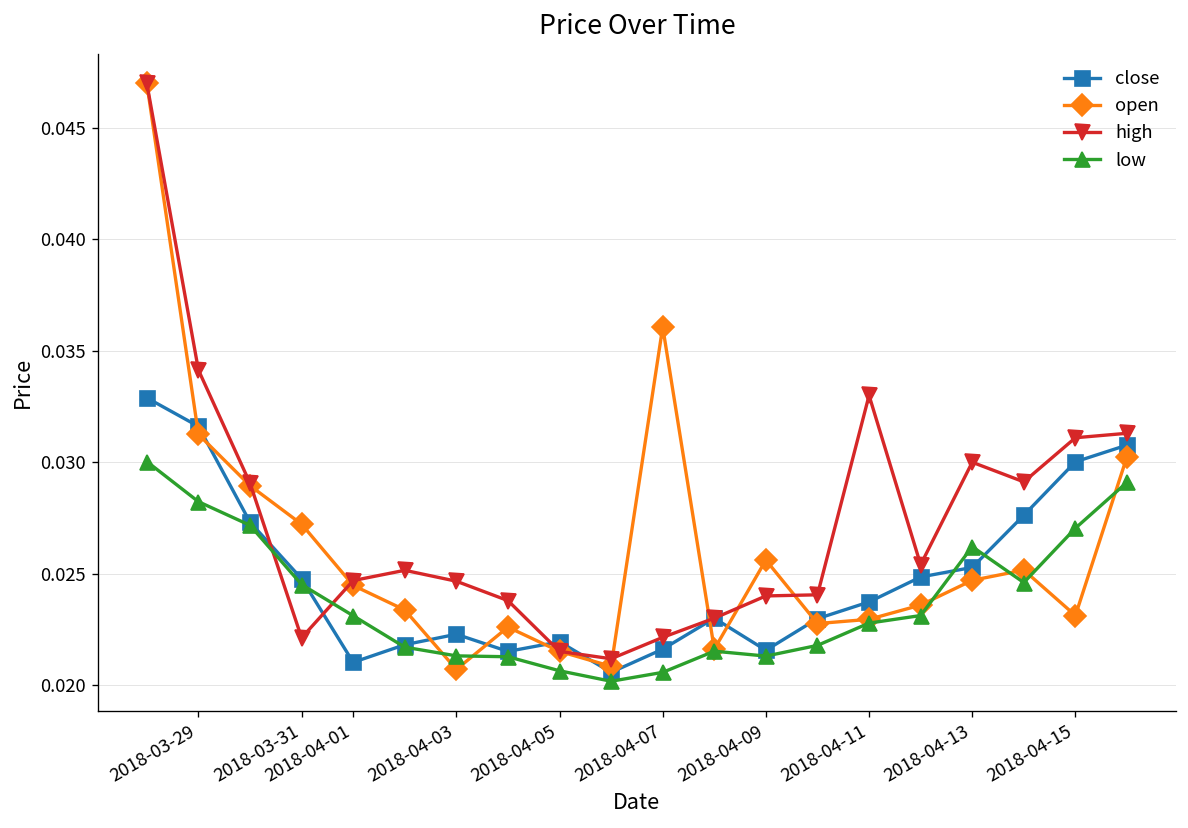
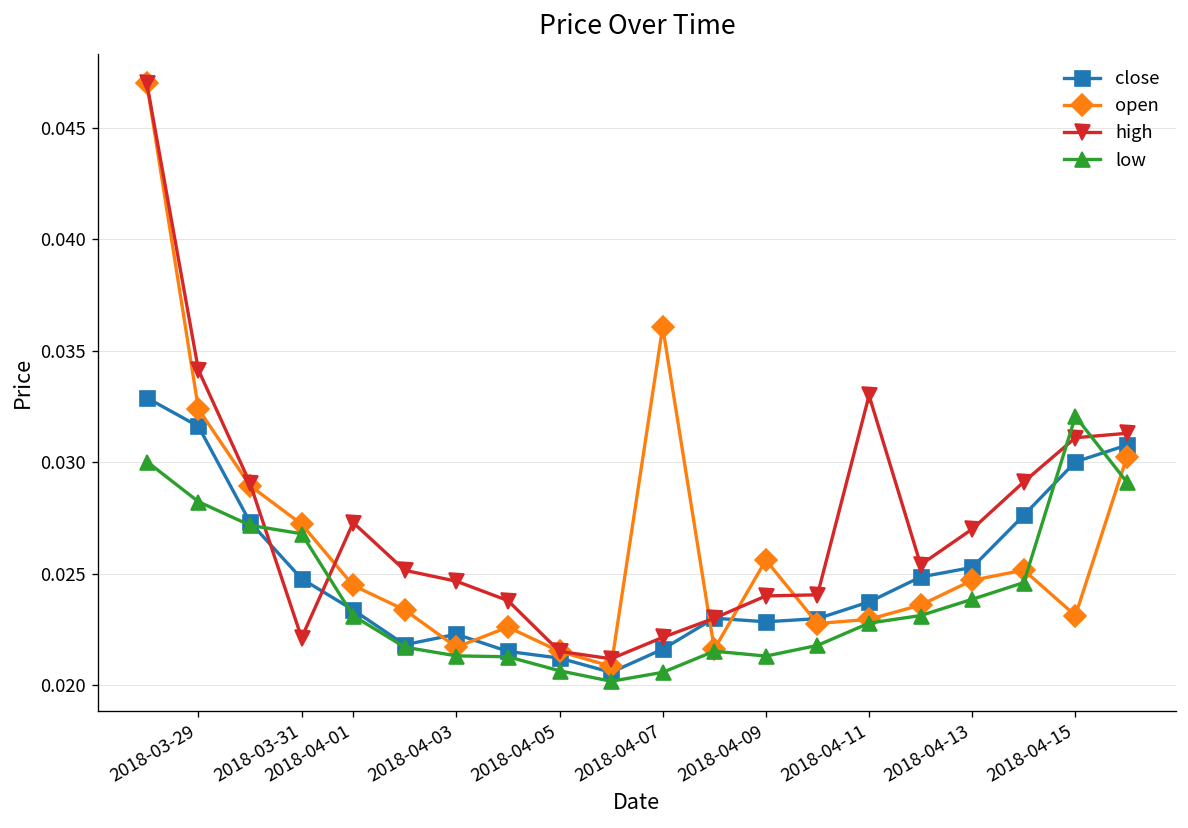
  {
    "close": {
      "2018-03-29": 0.0316,
      "2018-03-31": 0.0248,
-     "2018-04-01": 0.0210,
+     "2018-04-01": 0.0234,
      "2018-04-03": 0.0223,
-     "2018-04-05": 0.0219,
+     "2018-04-05": 0.0212,
      "2018-04-07": 0.0216,
-     "2018-04-09": 0.0216,
+     "2018-04-09": 0.0228,
      "2018-04-11": 0.0237,
      "2018-04-13": 0.0253,
      "2018-04-15": 0.0300
    },
    "open": {
-     "2018-03-29": 0.0313,
+     "2018-03-29": 0.0324,
      "2018-03-31": 0.0272,
      "2018-04-01": 0.0245,
-     "2018-04-03": 0.0207,
+     "2018-04-03": 0.0217,
      "2018-04-07": 0.0361,
      "2018-04-09": 0.0256,
      "2018-04-11": 0.0230,
      "2018-04-13": 0.0247,
      "2018-04-15": 0.0231
    },
    "high": {
      "2018-03-29": 0.0341,
      "2018-03-31": 0.0221,
-     "2018-04-01": 0.0247,
+     "2018-04-01": 0.0273,
      "2018-04-03": 0.0247,
      "2018-04-07": 0.0221,
      "2018-04-09": 0.0240,
      "2018-04-11": 0.0330,
-     "2018-04-13": 0.030,
+     "2018-04-13": 0.027,
      "2018-04-15": 0.0311
    },
    "low": {
      "2018-03-29": 0.0282,
-     "2018-03-31": 0.0245,
+     "2018-03-31": 0.0268,
      "2018-04-01": 0.0231,
      "2018-04-03": 0.0213,
      "2018-04-05": 0.0206,
      "2018-04-07": 0.0206,
      "2018-04-09": 0.0213,
      "2018-04-11": 0.0228,
-     "2018-04-13": 0.0262,
-     "2018-04-15": 0.0270
+     "2018-04-13": 0.0239,
+     "2018-04-15": 0.0321
    }
  }
